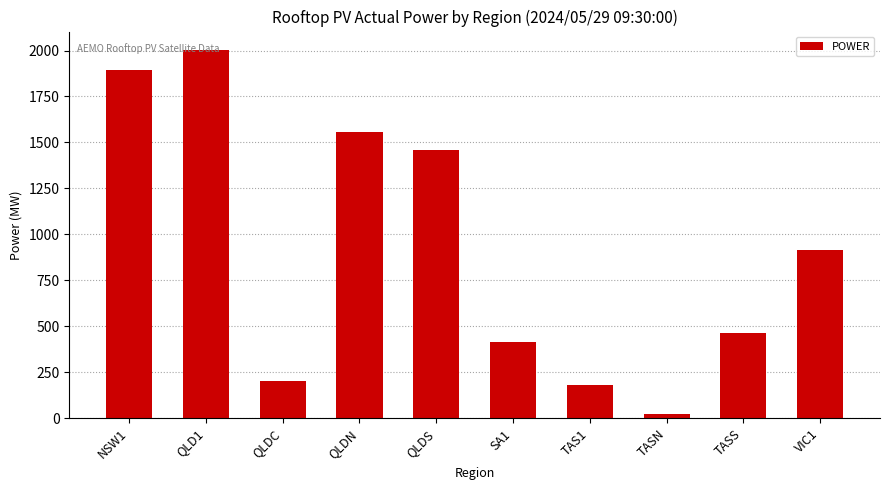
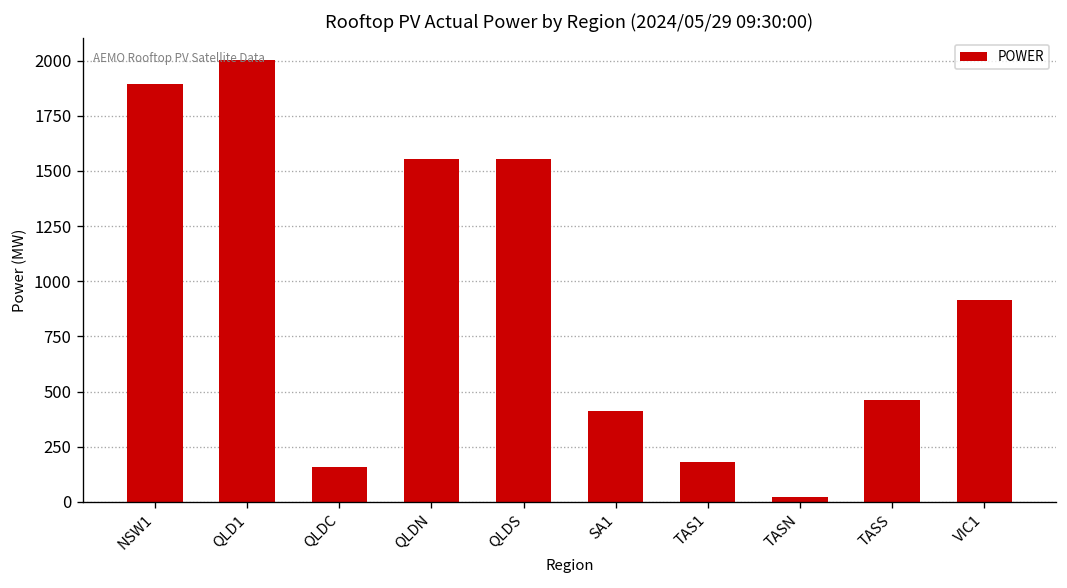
  {
    "NSW1": 1890,
    "QLD1": 2000,
-   "QLDC": 200,
+   "QLDC": 160,
    "QLDN": 1550,
-   "QLDS": 1460,
+   "QLDS": 1560,
    "SA1": 410,
    "TAS1": 180,
    "TASN": 20,
    "TASS": 460,
    "VIC1": 910
  }
